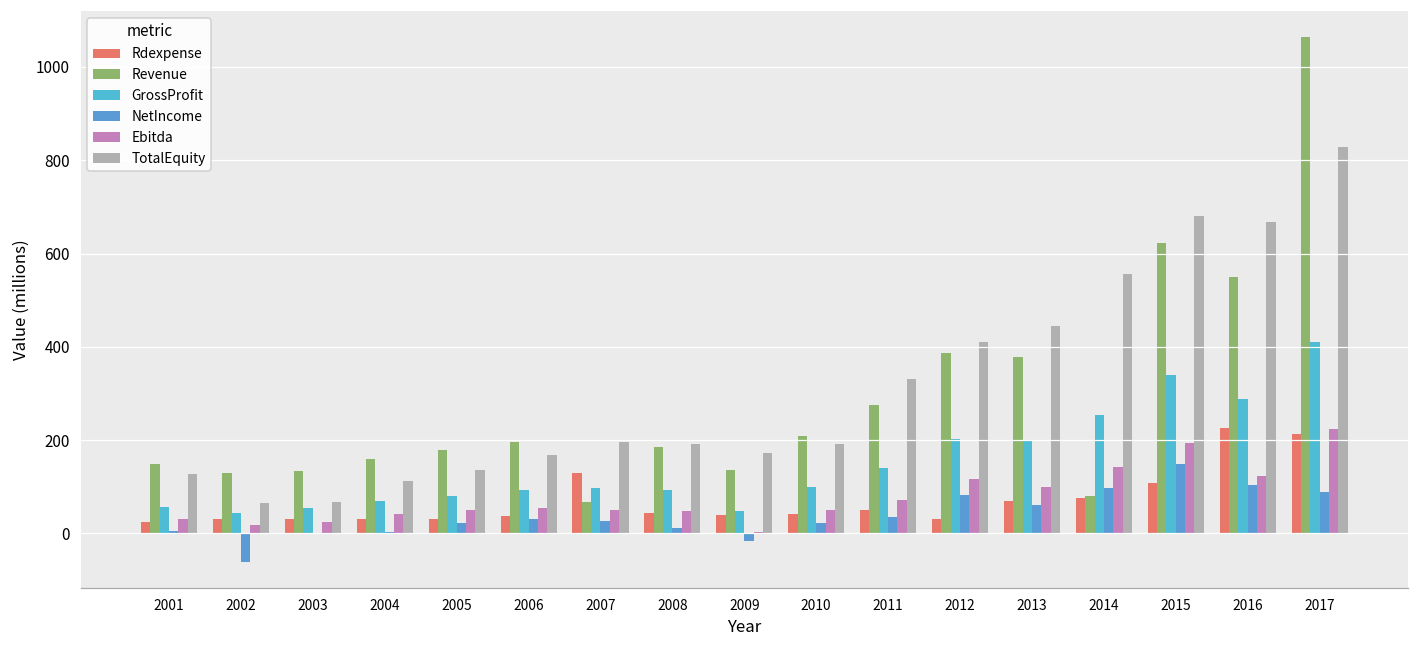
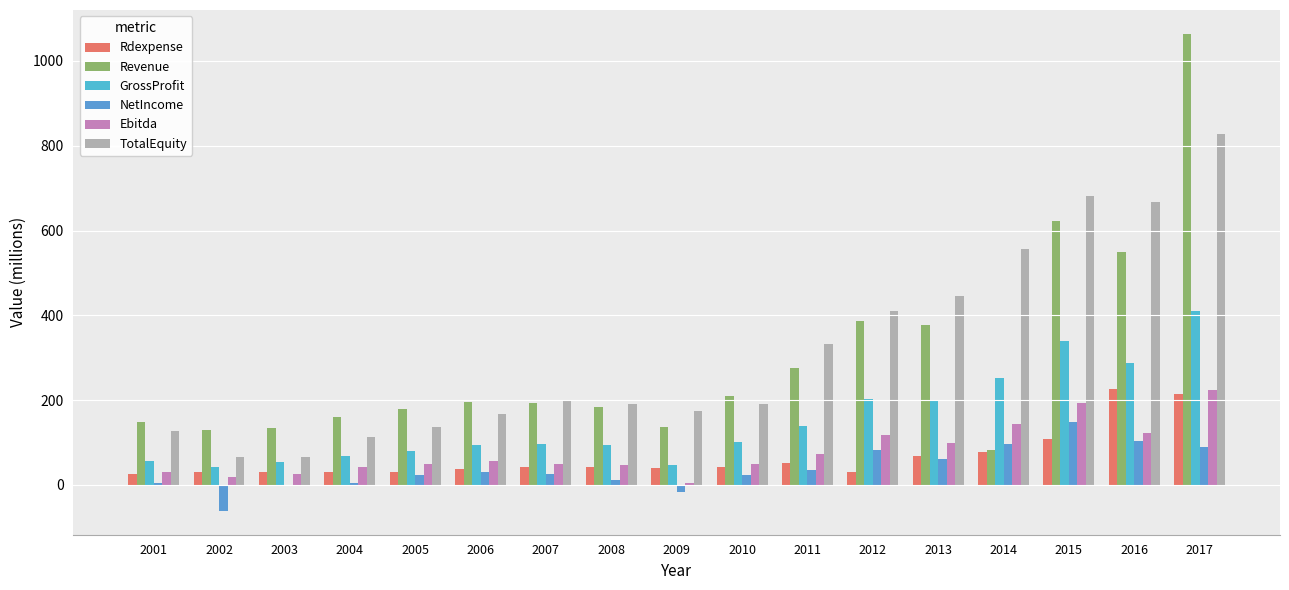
  {
    "Rdexpense": {
      "2001": 30,
      "2002": 30,
      "2003": 30,
      "2004": 30,
      "2005": 30,
      "2006": 40,
-     "2007": 130,
+     "2007": 40,
      "2008": 40,
      "2009": 40,
      "2010": 40,
      "2011": 50,
      "2012": 30,
      "2013": 70,
      "2014": 80,
      "2015": 110,
      "2016": 230,
      "2017": 210
    },
    "Revenue": {
      "2001": 150,
      "2002": 130,
      "2003": 130,
      "2004": 160,
      "2005": 180,
      "2006": 200,
-     "2007": 70,
+     "2007": 190,
      "2008": 180,
      "2009": 140,
      "2010": 210,
      "2011": 280,
      "2012": 390,
      "2013": 380,
      "2014": 80,
      "2015": 620,
      "2016": 550,
      "2017": 1060
    }
  }
